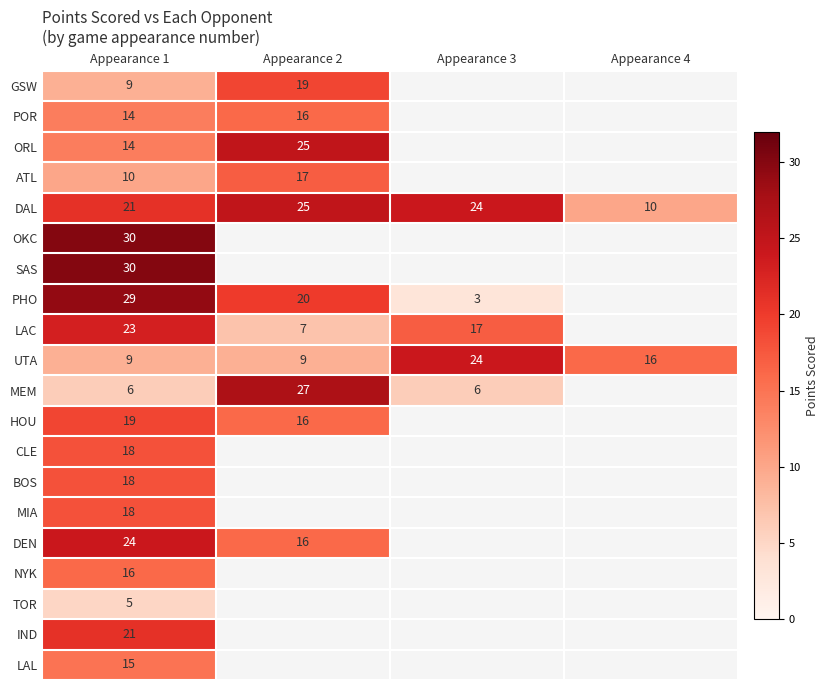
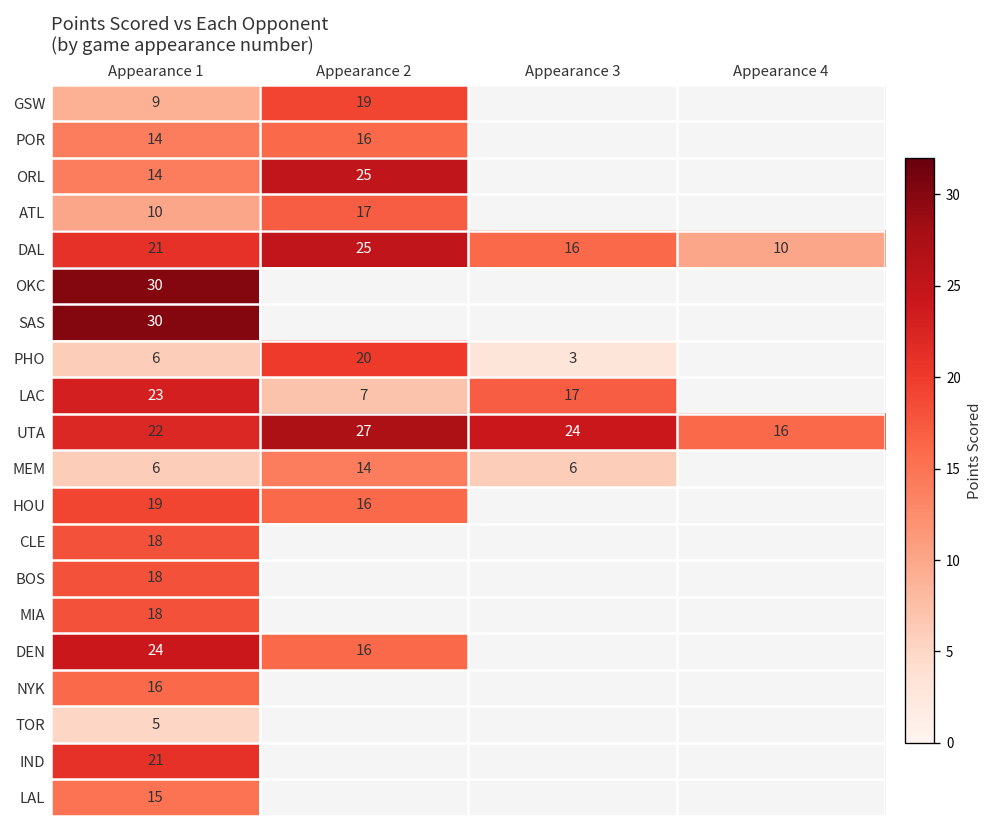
  {
    "GSW": {
      "Appearance 1": 9,
      "Appearance 2": 19
    },
    "POR": {
      "Appearance 1": 14,
      "Appearance 2": 16
    },
    "ORL": {
      "Appearance 1": 14,
      "Appearance 2": 25
    },
    "ATL": {
      "Appearance 1": 10,
      "Appearance 2": 17
    },
    "DAL": {
      "Appearance 1": 21,
      "Appearance 2": 25,
-     "Appearance 3": 24,
+     "Appearance 3": 16,
      "Appearance 4": 10
    },
    "OKC": {
      "Appearance 1": 30
    },
    "SAS": {
      "Appearance 1": 30
    },
    "PHO": {
-     "Appearance 1": 29,
+     "Appearance 1": 6,
      "Appearance 2": 20,
      "Appearance 3": 3
    },
    "LAC": {
      "Appearance 1": 23,
      "Appearance 2": 7,
      "Appearance 3": 17
    },
    "UTA": {
-     "Appearance 1": 9,
-     "Appearance 2": 9,
+     "Appearance 1": 22,
+     "Appearance 2": 27,
      "Appearance 3": 24,
      "Appearance 4": 16
    },
    "MEM": {
      "Appearance 1": 6,
-     "Appearance 2": 27,
+     "Appearance 2": 14,
      "Appearance 3": 6
    },
    "HOU": {
      "Appearance 1": 19,
      "Appearance 2": 16
    },
    "CLE": {
      "Appearance 1": 18
    },
    "BOS": {
      "Appearance 1": 18
    },
    "MIA": {
      "Appearance 1": 18
    },
    "DEN": {
      "Appearance 1": 24,
      "Appearance 2": 16
    },
    "NYK": {
      "Appearance 1": 16
    },
    "TOR": {
      "Appearance 1": 5
    },
    "IND": {
      "Appearance 1": 21
    },
    "LAL": {
      "Appearance 1": 15
    }
  }
